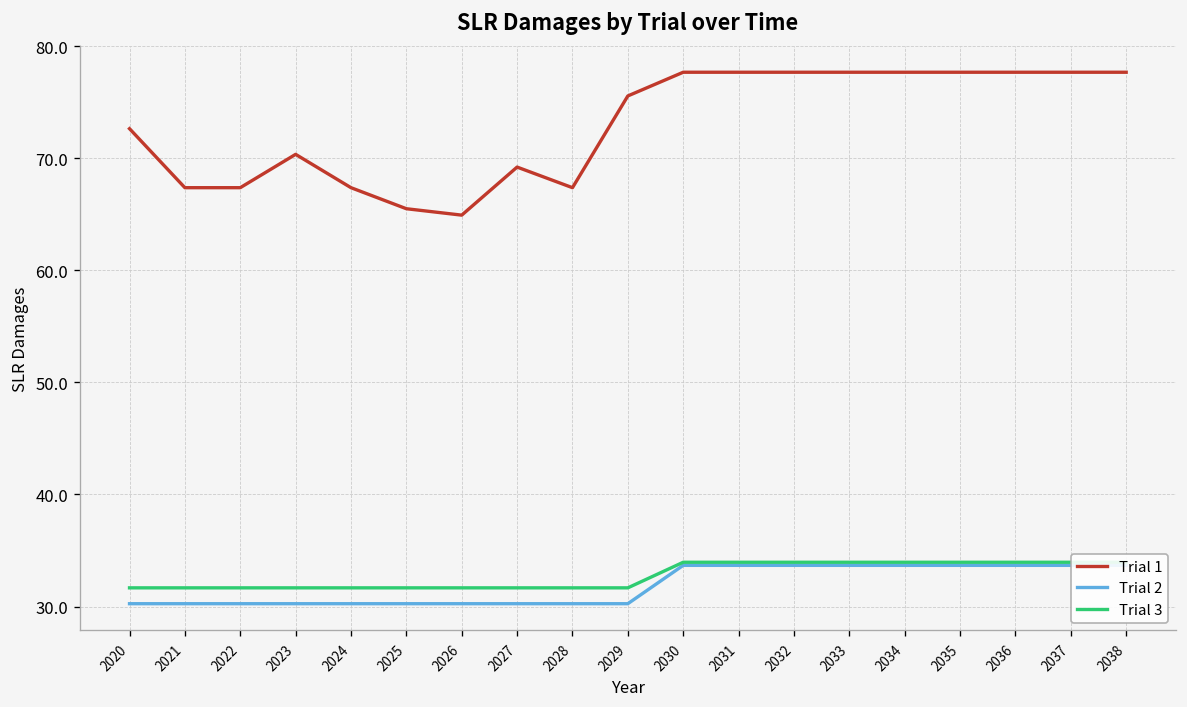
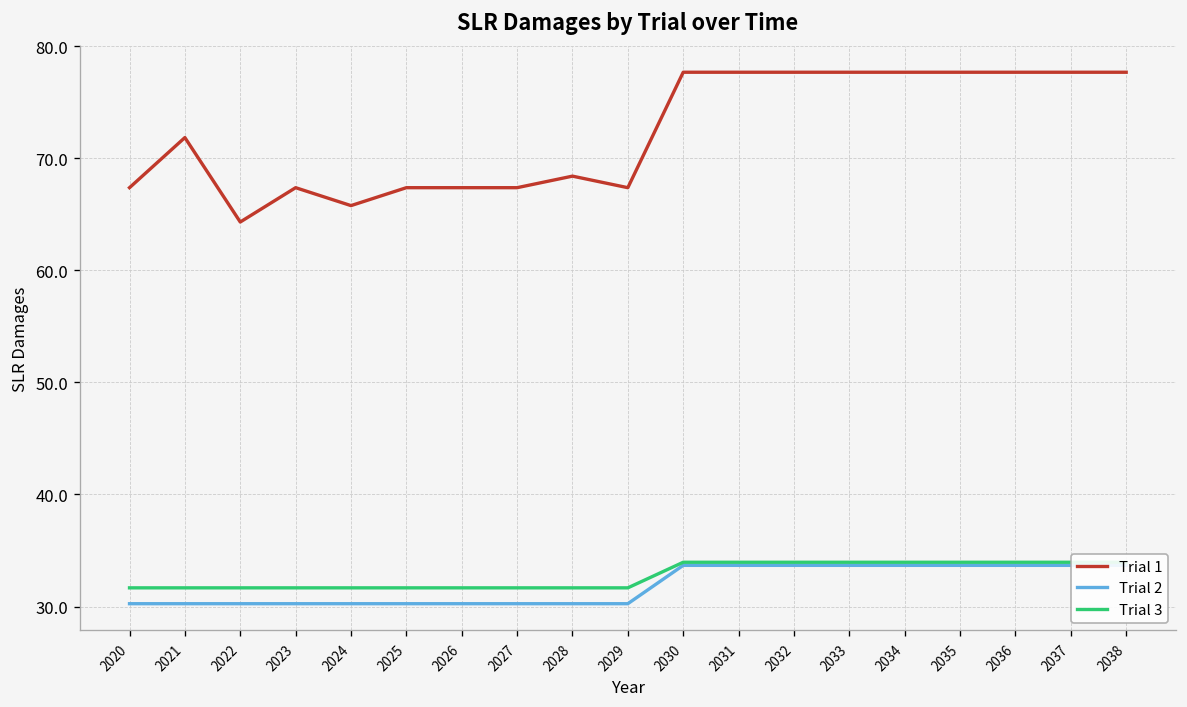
  {
    "Trial 1": {
-     "2020": 73,
-     "2021": 67,
-     "2022": 67,
-     "2023": 70,
-     "2024": 67,
-     "2025": 65,
-     "2026": 65,
-     "2027": 69,
-     "2028": 67,
-     "2029": 76,
+     "2020": 67,
+     "2021": 72,
+     "2022": 64,
+     "2023": 67,
+     "2024": 66,
+     "2025": 67,
+     "2026": 67,
+     "2027": 67,
+     "2028": 68,
+     "2029": 67,
      "2030": 78,
      "2031": 78,
      "2032": 78,
      "2033": 78,
      "2034": 78,
      "2035": 78,
      "2036": 78,
      "2037": 78,
      "2038": 78
    },
    "Trial 2": {
      "2020": 30,
      "2021": 30,
      "2022": 30,
      "2023": 30,
      "2024": 30,
      "2025": 30,
      "2026": 30,
      "2027": 30,
      "2028": 30,
      "2029": 30,
      "2030": 34,
      "2031": 34,
      "2032": 34,
      "2033": 34,
      "2034": 34,
      "2035": 34,
      "2036": 34,
      "2037": 34
    },
    "Trial 3": {
      "2020": 32,
      "2021": 32,
      "2022": 32,
      "2023": 32,
      "2024": 32,
      "2025": 32,
      "2026": 32,
      "2027": 32,
      "2028": 32,
      "2029": 32,
      "2030": 34,
      "2031": 34,
      "2032": 34,
      "2033": 34,
      "2034": 34,
      "2035": 34,
      "2036": 34,
      "2037": 34
    }
  }
